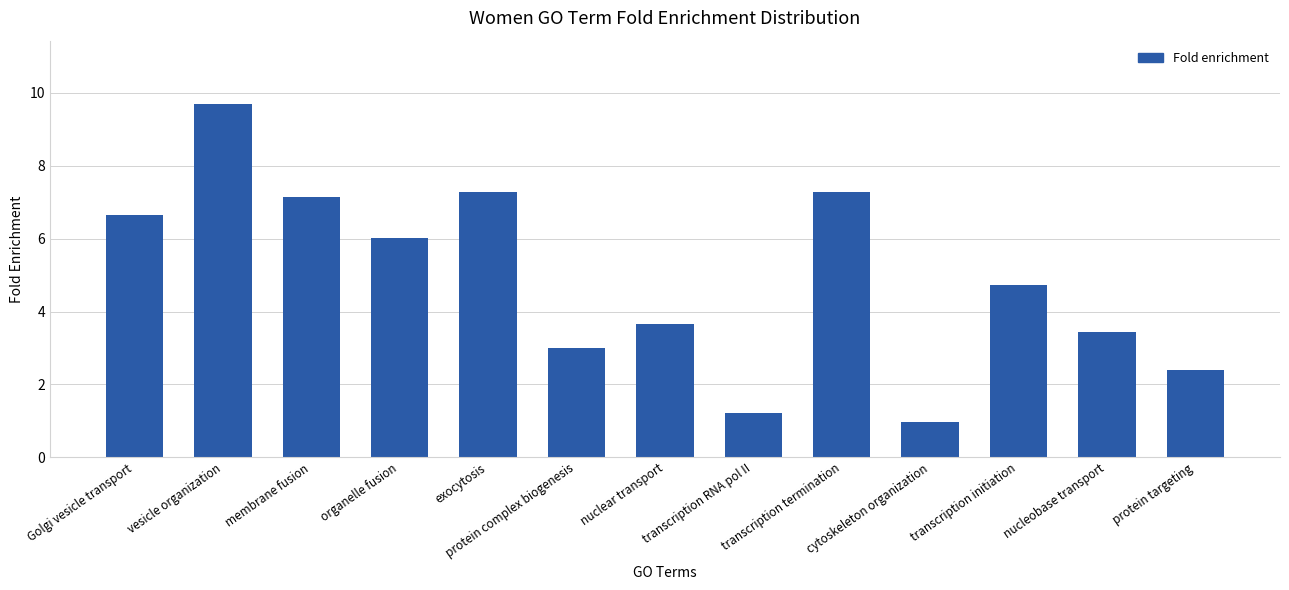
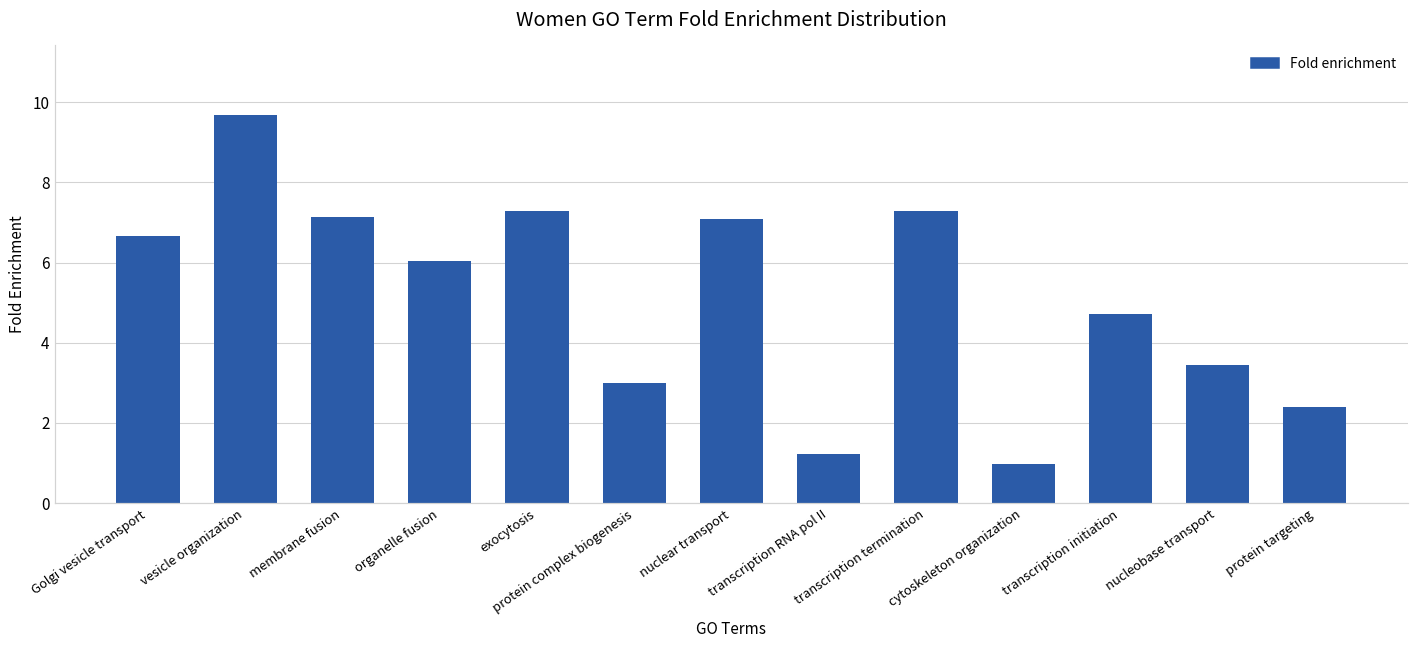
  {
    "Golgi vesicle transport": 6.7,
    "vesicle organization": 9.7,
    "membrane fusion": 7.1,
    "organelle fusion": 6.0,
    "exocytosis": 7.3,
    "protein complex biogenesis": 3.0,
-   "nuclear transport": 3.7,
+   "nuclear transport": 7.1,
    "transcription RNA pol II": 1.2,
    "transcription termination": 7.3,
    "cytoskeleton organization": 1.0,
    "transcription initiation": 4.7,
    "nucleobase transport": 3.4,
    "protein targeting": 2.4
  }
